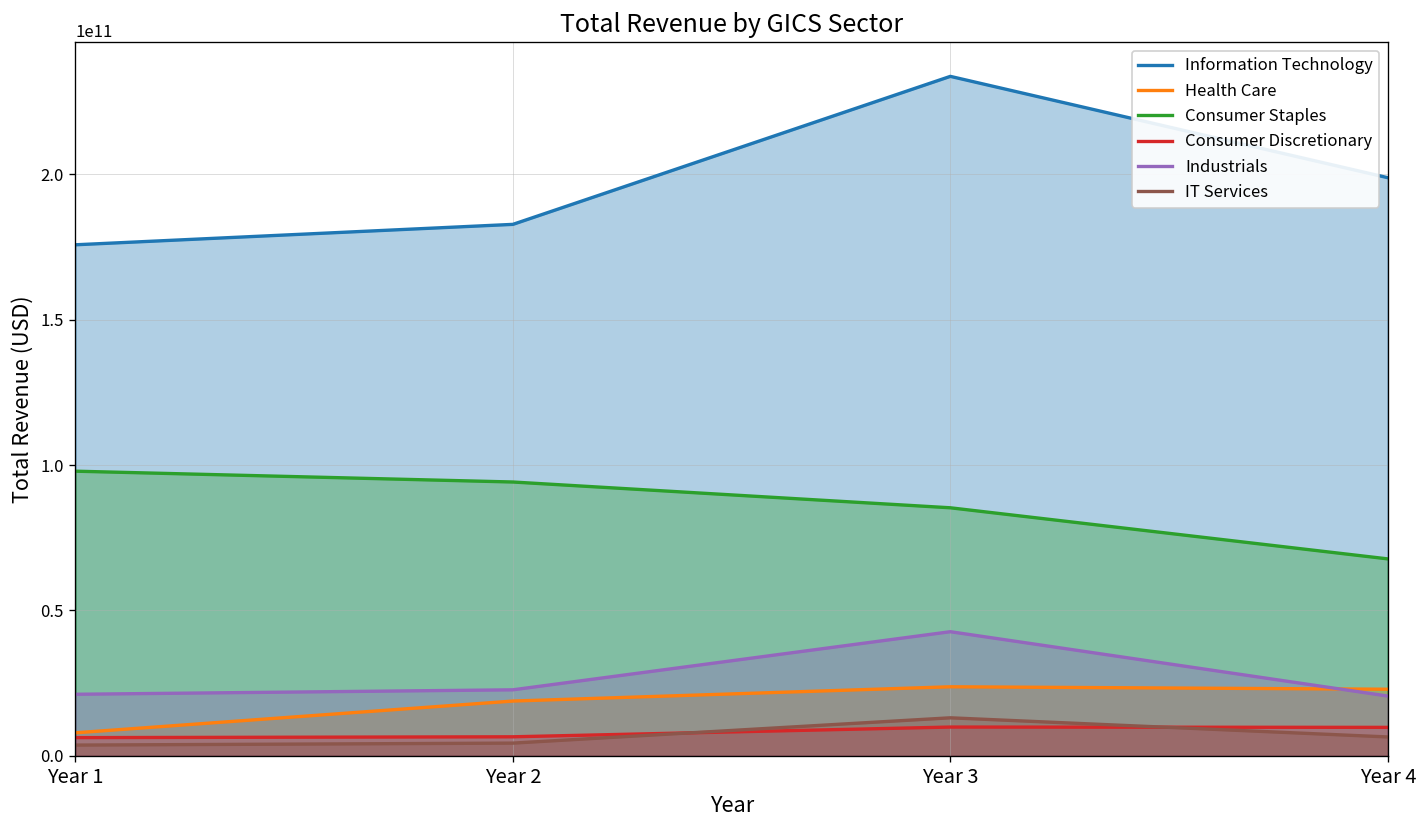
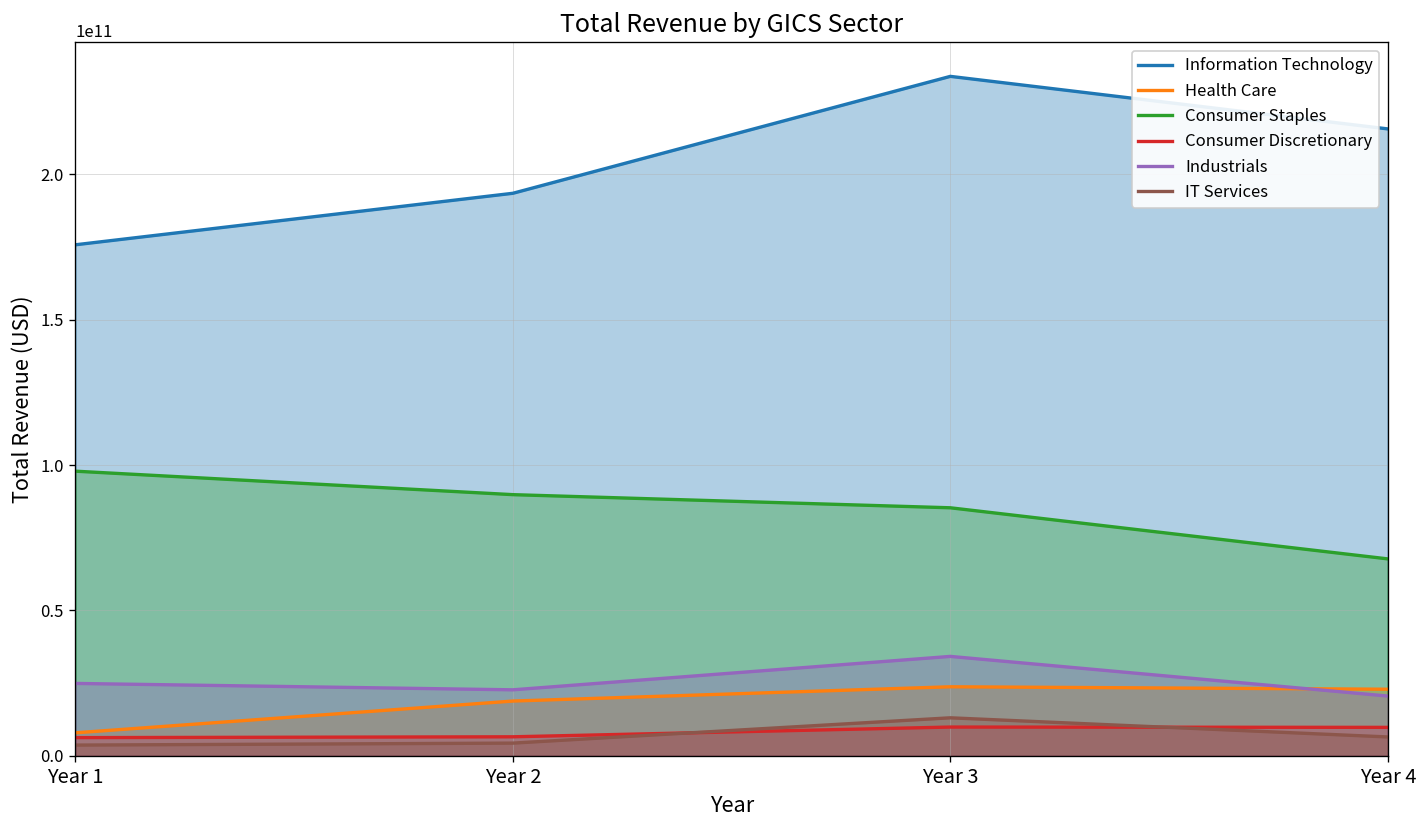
  {
    "Information Technology": {
      "Year 1": 176000000000,
-     "Year 2": 183000000000,
+     "Year 2": 193000000000,
      "Year 3": 234000000000,
-     "Year 4": 199000000000
+     "Year 4": 216000000000
    },
    "Health Care": {
      "Year 1": 8000000000,
      "Year 2": 19000000000,
      "Year 3": 24000000000,
      "Year 4": 23000000000
    },
    "Consumer Staples": {
      "Year 1": 98000000000,
-     "Year 2": 94000000000,
+     "Year 2": 90000000000,
      "Year 3": 85000000000,
      "Year 4": 68000000000
    },
    "Consumer Discretionary": {
      "Year 1": 6000000000,
      "Year 2": 6000000000,
      "Year 3": 10000000000,
      "Year 4": 10000000000
    },
    "Industrials": {
-     "Year 1": 21000000000,
+     "Year 1": 25000000000,
      "Year 2": 23000000000,
-     "Year 3": 43000000000,
+     "Year 3": 34000000000,
      "Year 4": 21000000000
    },
    "IT Services": {
      "Year 1": 4000000000,
      "Year 2": 4000000000,
      "Year 3": 13000000000,
      "Year 4": 6000000000
    }
  }
